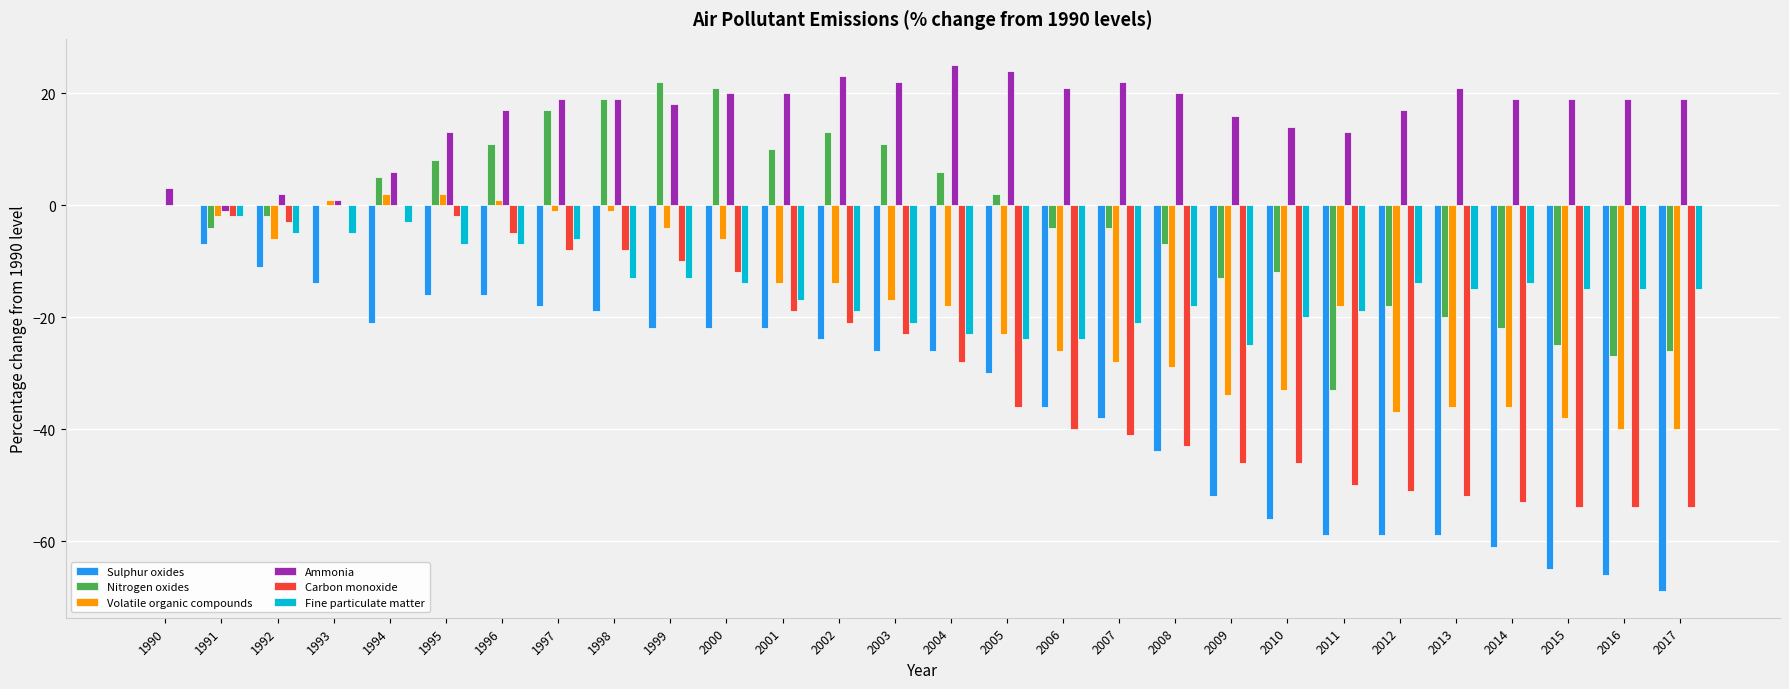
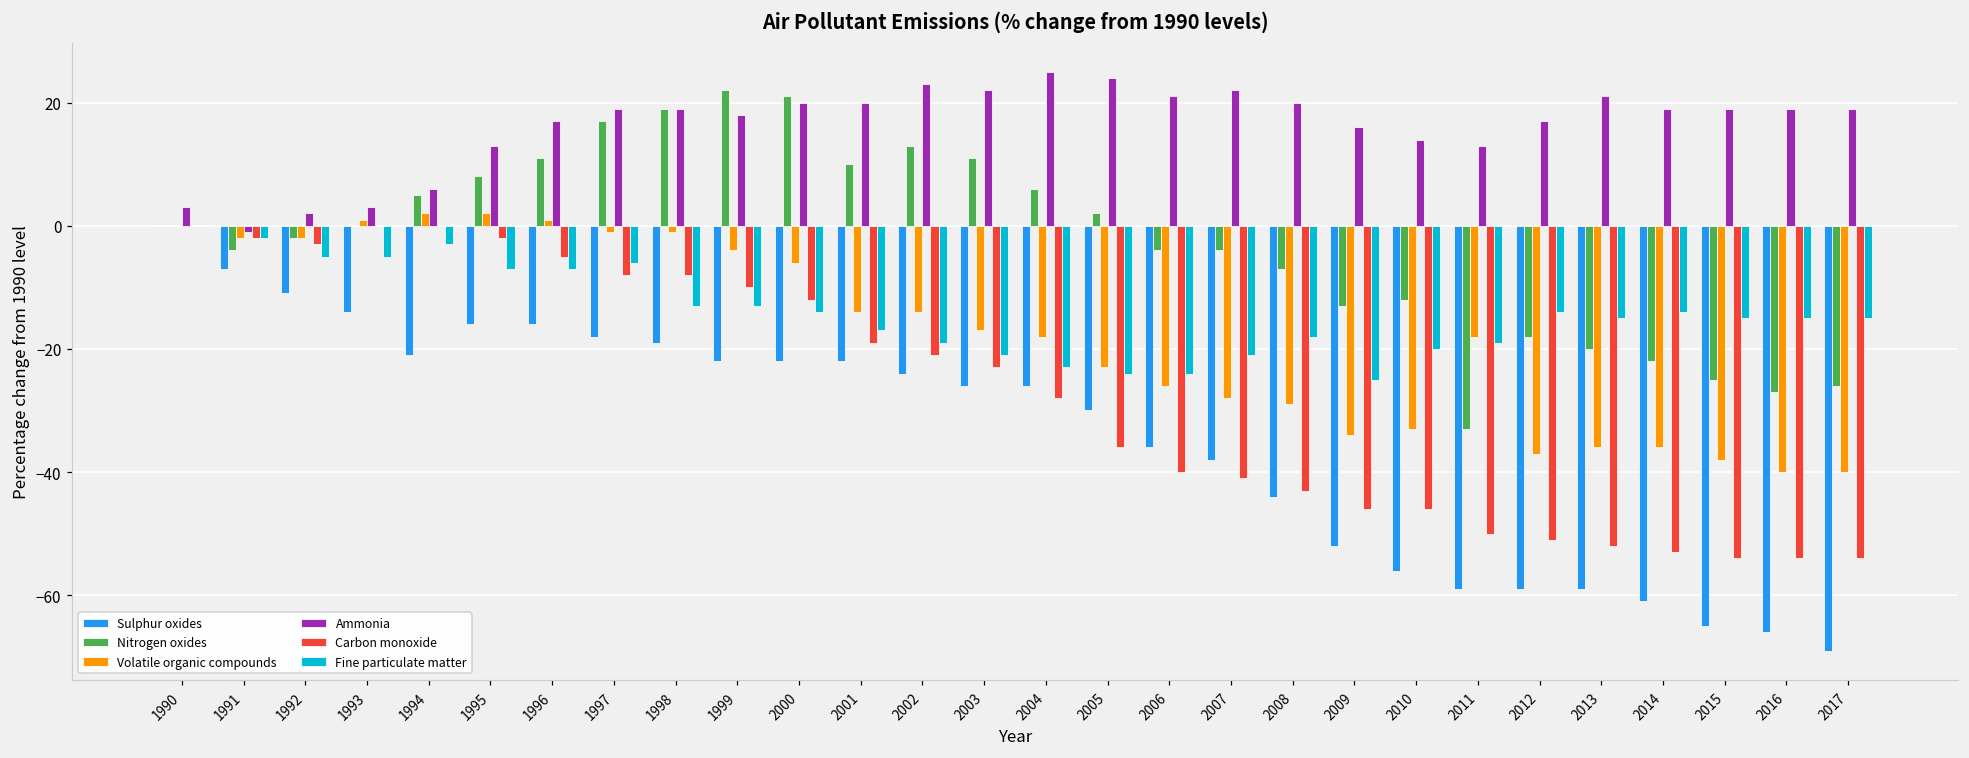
  {
    "Nitrogen oxides": {
      "1990": 0,
      "1991": -4,
      "1992": -2,
      "1993": 0,
      "1994": 5,
      "1995": 8,
      "1996": 11,
      "1997": 17,
      "1998": 19,
      "1999": 22,
      "2000": 21,
      "2001": 10,
      "2002": 13,
      "2003": 11,
      "2004": 6,
      "2005": 2,
      "2006": -4,
      "2007": -4,
      "2008": -7,
      "2009": -13,
      "2010": -12,
      "2011": -33,
      "2012": -18,
      "2013": -20,
      "2014": -22,
      "2015": -25,
      "2016": -27,
      "2017": -26
    },
    "Volatile organic compounds": {
      "1990": 0,
      "1991": -2,
-     "1992": -6,
+     "1992": -2,
      "1993": 1,
      "1994": 2,
      "1995": 2,
      "1996": 1,
      "1997": -1,
      "1998": -1,
      "1999": -4,
      "2000": -6,
      "2001": -14,
      "2002": -14,
      "2003": -17,
      "2004": -18,
      "2005": -23,
      "2006": -26,
      "2007": -28,
      "2008": -29,
      "2009": -34,
      "2010": -33,
      "2011": -18,
      "2012": -37,
      "2013": -36,
      "2014": -36,
      "2015": -38,
      "2016": -40,
      "2017": -40
    },
    "Ammonia": {
      "1990": 3,
      "1991": -1,
      "1992": 2,
-     "1993": 1,
+     "1993": 3,
      "1994": 6,
      "1995": 13,
      "1996": 17,
      "1997": 19,
      "1998": 19,
      "1999": 18,
      "2000": 20,
      "2001": 20,
      "2002": 23,
      "2003": 22,
      "2004": 25,
      "2005": 24,
      "2006": 21,
      "2007": 22,
      "2008": 20,
      "2009": 16,
      "2010": 14,
      "2011": 13,
      "2012": 17,
      "2013": 21,
      "2014": 19,
      "2015": 19,
      "2016": 19,
      "2017": 19
    },
    "Carbon monoxide": {
      "1990": 0,
      "1991": -2,
      "1992": -3,
      "1993": 0,
      "1994": 0,
      "1995": -2,
      "1996": -5,
      "1997": -8,
      "1998": -8,
      "1999": -10,
      "2000": -12,
      "2001": -19,
      "2002": -21,
      "2003": -23,
      "2004": -28,
      "2005": -36,
      "2006": -40,
      "2007": -41,
      "2008": -43,
      "2009": -46,
      "2010": -46,
      "2011": -50,
      "2012": -51,
      "2013": -52,
      "2014": -53,
      "2015": -54,
      "2016": -54,
      "2017": -54
    }
  }
